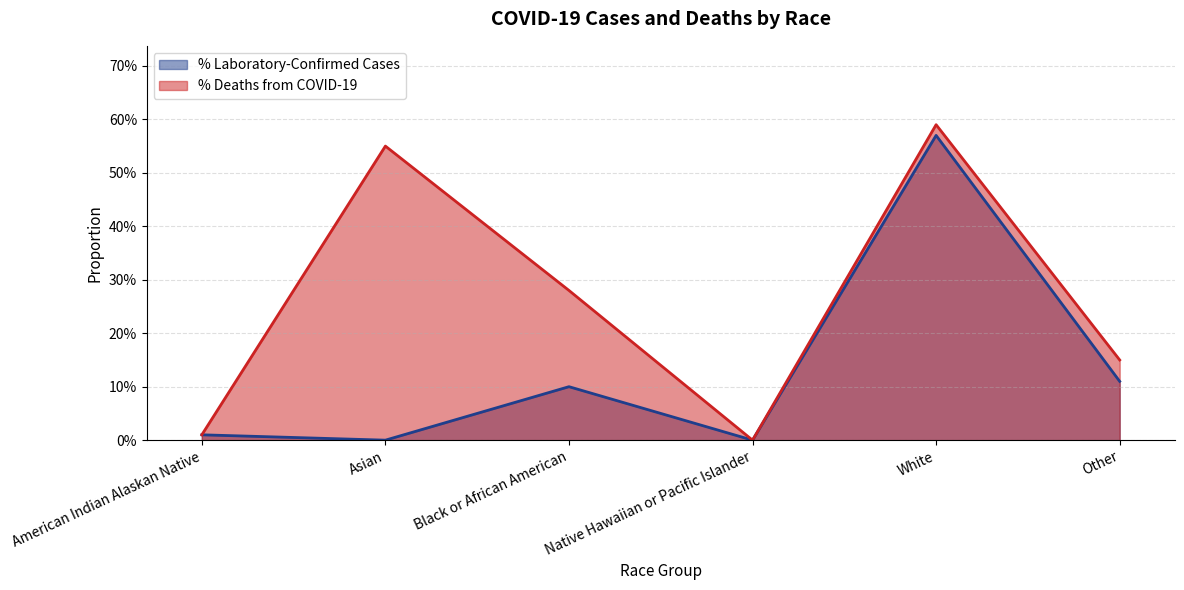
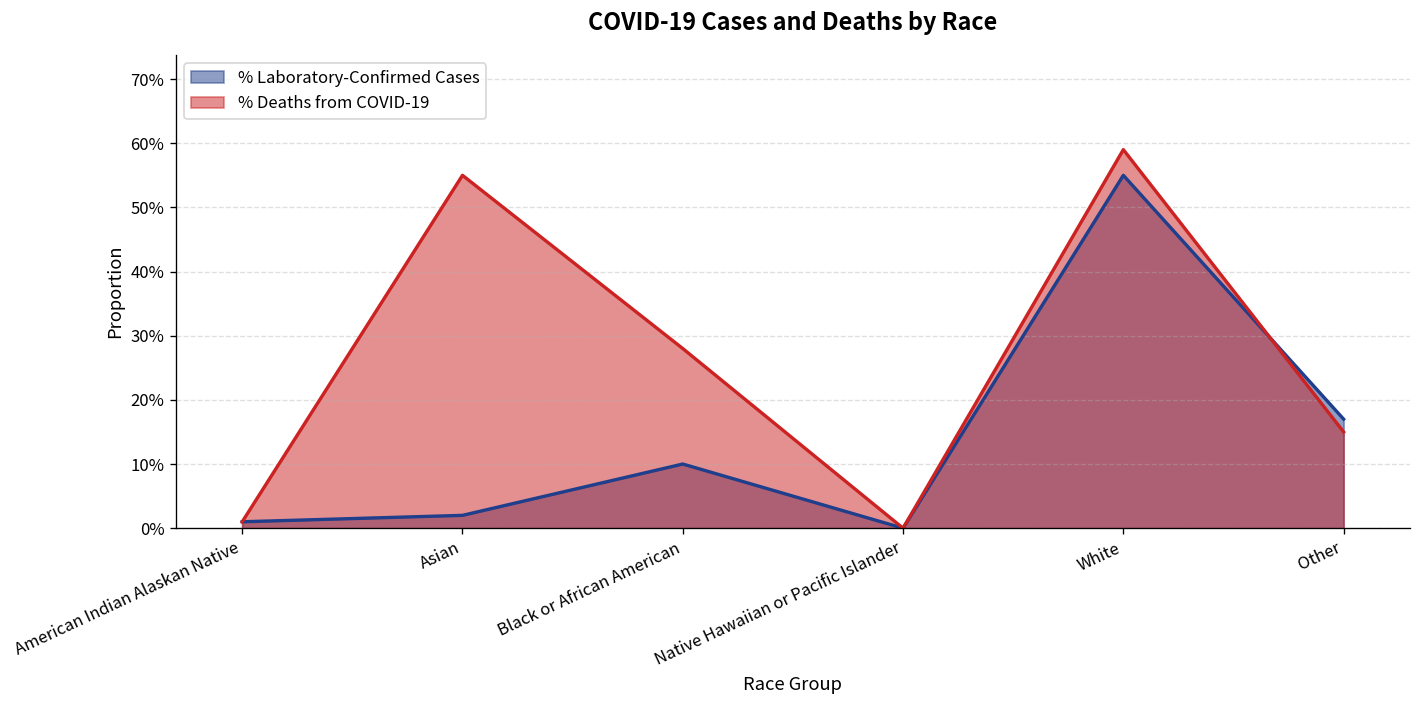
  {
    "% Laboratory-Confirmed Cases": {
-     "Asian": "0%",
+     "Asian": "2%",
      "Black or African American": "10%",
-     "White": "57%",
-     "Other": "11%"
+     "White": "55%",
+     "Other": "17%"
    },
    "% Deaths from COVID-19": {
      "Asian": "55%",
      "Black or African American": "28%",
      "White": "59%",
      "Other": "15%"
    }
  }
